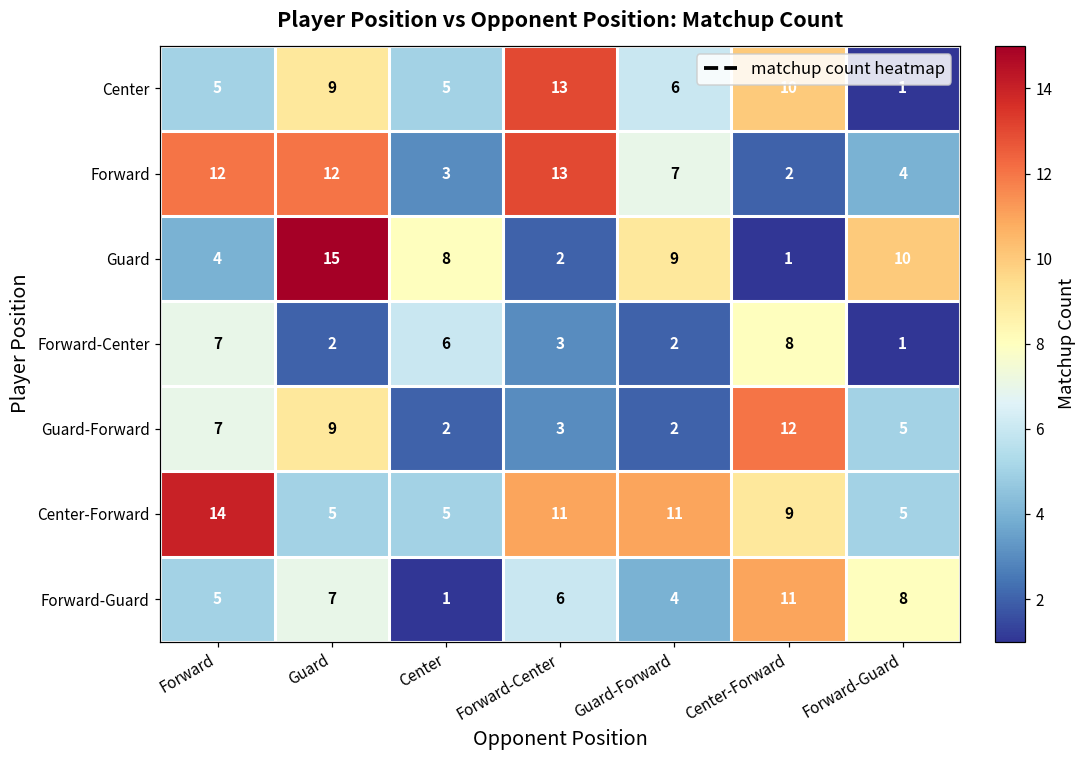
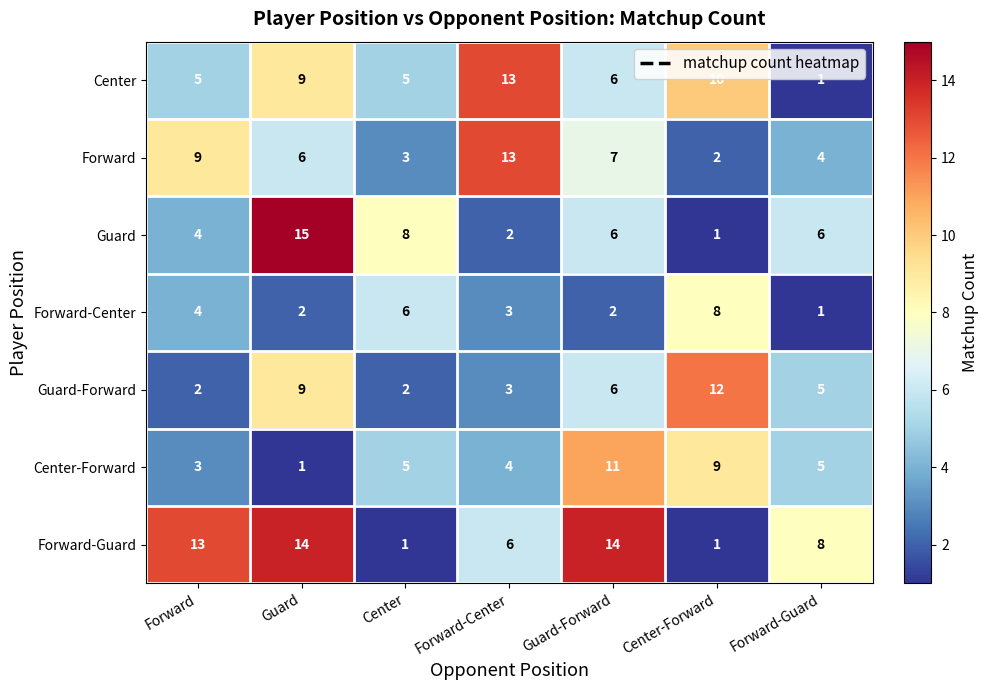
  {
    "Center": {
      "Forward": 5,
      "Guard": 9,
      "Center": 5,
      "Forward-Center": 13,
      "Guard-Forward": 6
    },
    "Forward": {
-     "Forward": 12,
-     "Guard": 12,
+     "Forward": 9,
+     "Guard": 6,
      "Center": 3,
      "Forward-Center": 13,
      "Guard-Forward": 7,
      "Center-Forward": 2,
      "Forward-Guard": 4
    },
    "Guard": {
      "Forward": 4,
      "Guard": 15,
      "Center": 8,
      "Forward-Center": 2,
-     "Guard-Forward": 9,
+     "Guard-Forward": 6,
      "Center-Forward": 1,
-     "Forward-Guard": 10
+     "Forward-Guard": 6
    },
    "Forward-Center": {
-     "Forward": 7,
+     "Forward": 4,
      "Guard": 2,
      "Center": 6,
      "Forward-Center": 3,
      "Guard-Forward": 2,
      "Center-Forward": 8,
      "Forward-Guard": 1
    },
    "Guard-Forward": {
-     "Forward": 7,
+     "Forward": 2,
      "Guard": 9,
      "Center": 2,
      "Forward-Center": 3,
-     "Guard-Forward": 2,
+     "Guard-Forward": 6,
      "Center-Forward": 12,
      "Forward-Guard": 5
    },
    "Center-Forward": {
-     "Forward": 14,
-     "Guard": 5,
+     "Forward": 3,
+     "Guard": 1,
      "Center": 5,
-     "Forward-Center": 11,
+     "Forward-Center": 4,
      "Guard-Forward": 11,
      "Center-Forward": 9,
      "Forward-Guard": 5
    },
    "Forward-Guard": {
-     "Forward": 5,
-     "Guard": 7,
+     "Forward": 13,
+     "Guard": 14,
      "Center": 1,
      "Forward-Center": 6,
-     "Guard-Forward": 4,
-     "Center-Forward": 11,
+     "Guard-Forward": 14,
+     "Center-Forward": 1,
      "Forward-Guard": 8
    }
  }
